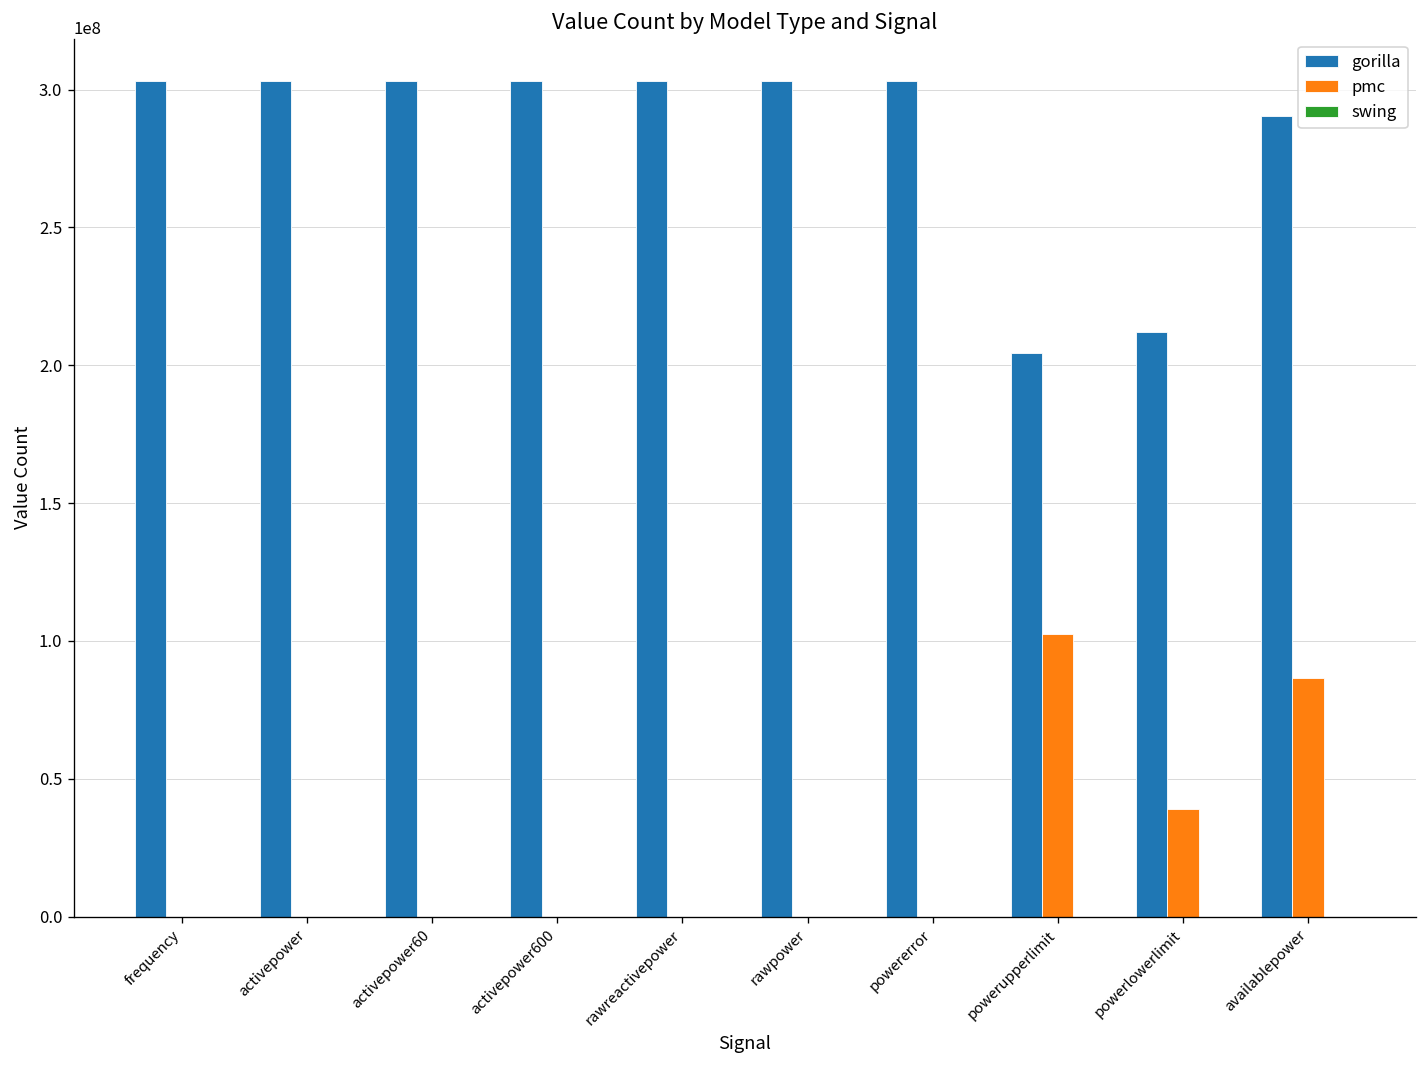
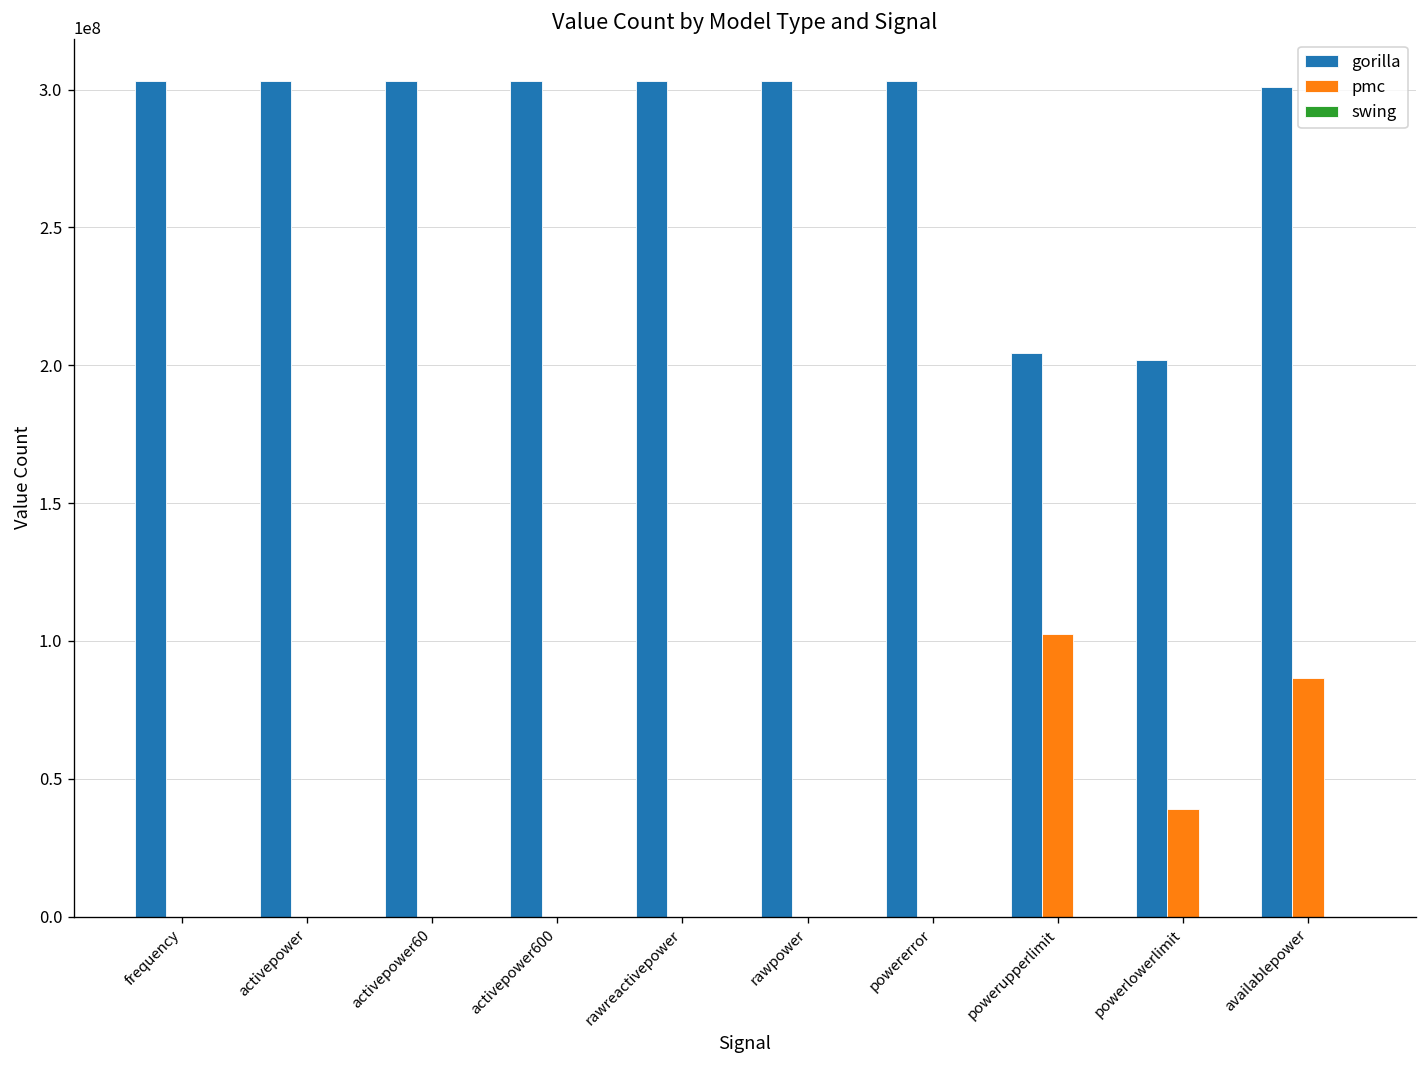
  {
    "gorilla": {
      "frequency": 303000000,
      "activepower": 303000000,
      "activepower60": 303000000,
      "activepower600": 303000000,
      "rawreactivepower": 303000000,
      "rawpower": 303000000,
      "powererror": 303000000,
      "powerupperlimit": 204000000,
-     "powerlowerlimit": 212000000,
-     "availablepower": 290000000
+     "powerlowerlimit": 202000000,
+     "availablepower": 301000000
    },
    "pmc": {
      "frequency": 0,
      "activepower": 0,
      "activepower60": 0,
      "activepower600": 0,
      "rawreactivepower": 0,
      "rawpower": 0,
      "powererror": 0,
      "powerupperlimit": 102000000,
      "powerlowerlimit": 39000000,
      "availablepower": 87000000
    },
    "swing": {
      "frequency": 0,
      "activepower": 0,
      "activepower60": 0,
      "activepower600": 0,
      "rawreactivepower": 0,
      "rawpower": 0,
      "powererror": 0,
      "powerupperlimit": 0,
      "powerlowerlimit": 0,
      "availablepower": 0
    }
  }
